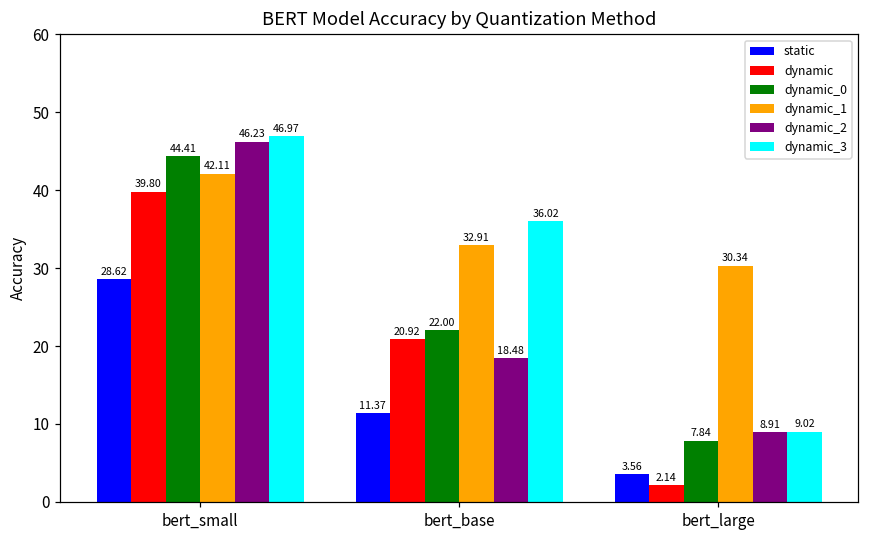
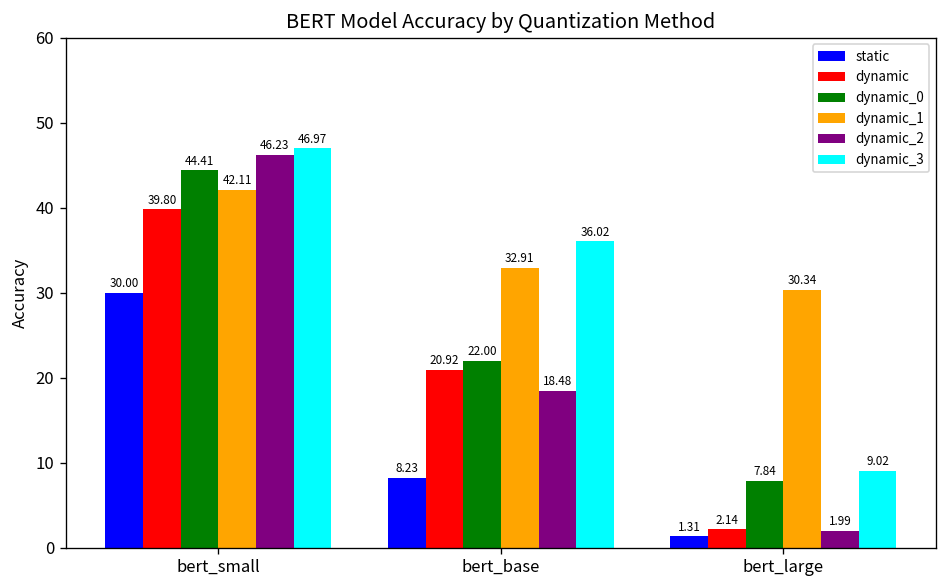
  {
    "static": {
-     "bert_small": 28.62,
-     "bert_base": 11.37,
-     "bert_large": 3.56
+     "bert_small": 30.00,
+     "bert_base": 8.23,
+     "bert_large": 1.31
    },
    "dynamic": {
      "bert_small": 39.80,
      "bert_base": 20.92,
      "bert_large": 2.14
    },
    "dynamic_0": {
      "bert_small": 44.41,
      "bert_base": 22.00,
      "bert_large": 7.84
    },
    "dynamic_1": {
      "bert_small": 42.11,
      "bert_base": 32.91,
      "bert_large": 30.34
    },
    "dynamic_2": {
      "bert_small": 46.23,
      "bert_base": 18.48,
-     "bert_large": 8.91
+     "bert_large": 1.99
    },
    "dynamic_3": {
      "bert_small": 46.97,
      "bert_base": 36.02,
      "bert_large": 9.02
    }
  }
